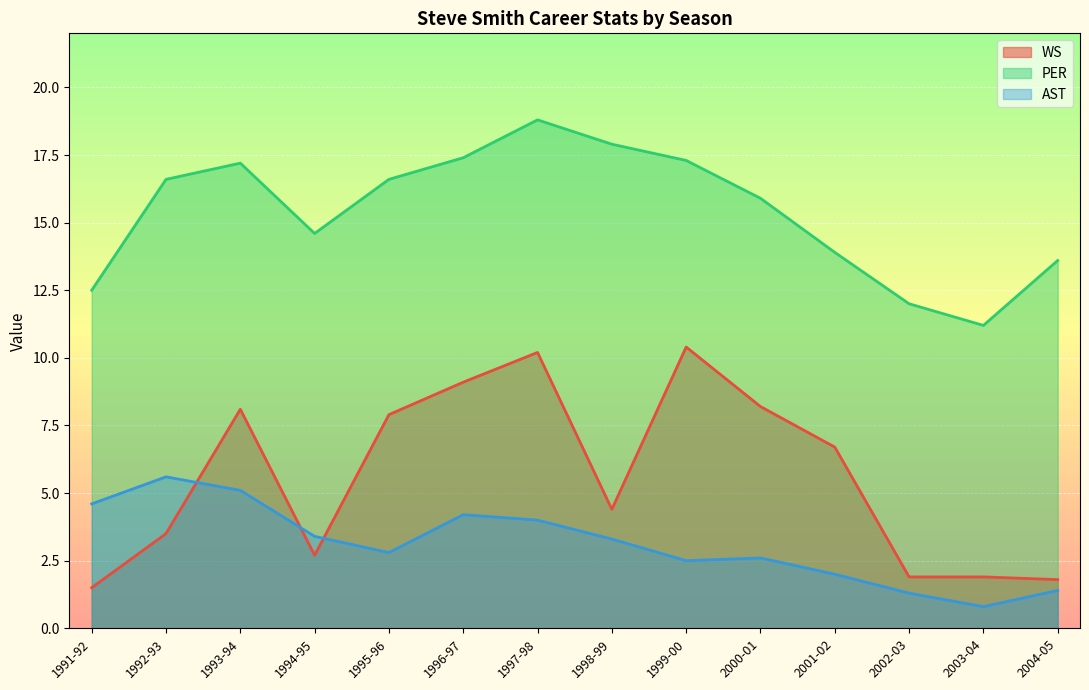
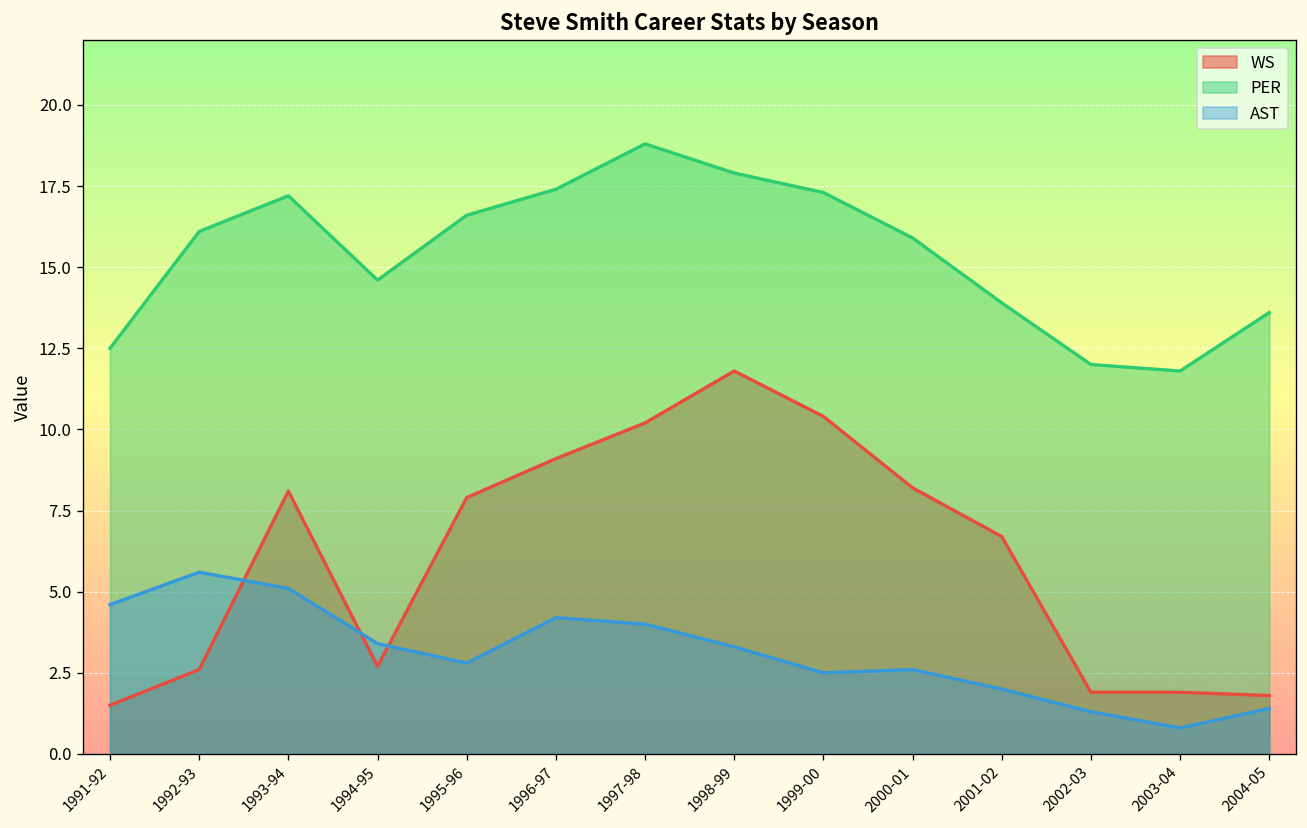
  {
    "WS": {
      "1991-92": 1.5,
-     "1992-93": 3.5,
+     "1992-93": 2.6,
      "1993-94": 8.1,
      "1994-95": 2.7,
      "1995-96": 7.9,
      "1996-97": 9.1,
      "1997-98": 10.2,
-     "1998-99": 4.4,
+     "1998-99": 11.8,
      "1999-00": 10.4,
      "2000-01": 8.2,
      "2001-02": 6.7,
      "2002-03": 1.9,
      "2003-04": 1.9,
      "2004-05": 1.8
    },
    "PER": {
      "1991-92": 12.5,
-     "1992-93": 16.6,
+     "1992-93": 16.1,
      "1993-94": 17.2,
      "1994-95": 14.6,
      "1995-96": 16.6,
      "1996-97": 17.4,
      "1997-98": 18.8,
      "1998-99": 17.9,
      "1999-00": 17.3,
      "2000-01": 15.9,
      "2001-02": 13.9,
      "2002-03": 12.0,
-     "2003-04": 11.2,
+     "2003-04": 11.8,
      "2004-05": 13.6
    },
    "AST": {
      "1991-92": 4.6,
      "1992-93": 5.6,
      "1993-94": 5.1,
      "1994-95": 3.4,
      "1995-96": 2.8,
      "1996-97": 4.2,
      "1997-98": 4.0,
      "1998-99": 3.3,
      "1999-00": 2.5,
      "2000-01": 2.6,
      "2001-02": 2.0,
      "2002-03": 1.3,
      "2003-04": 0.8,
      "2004-05": 1.4
    }
  }
